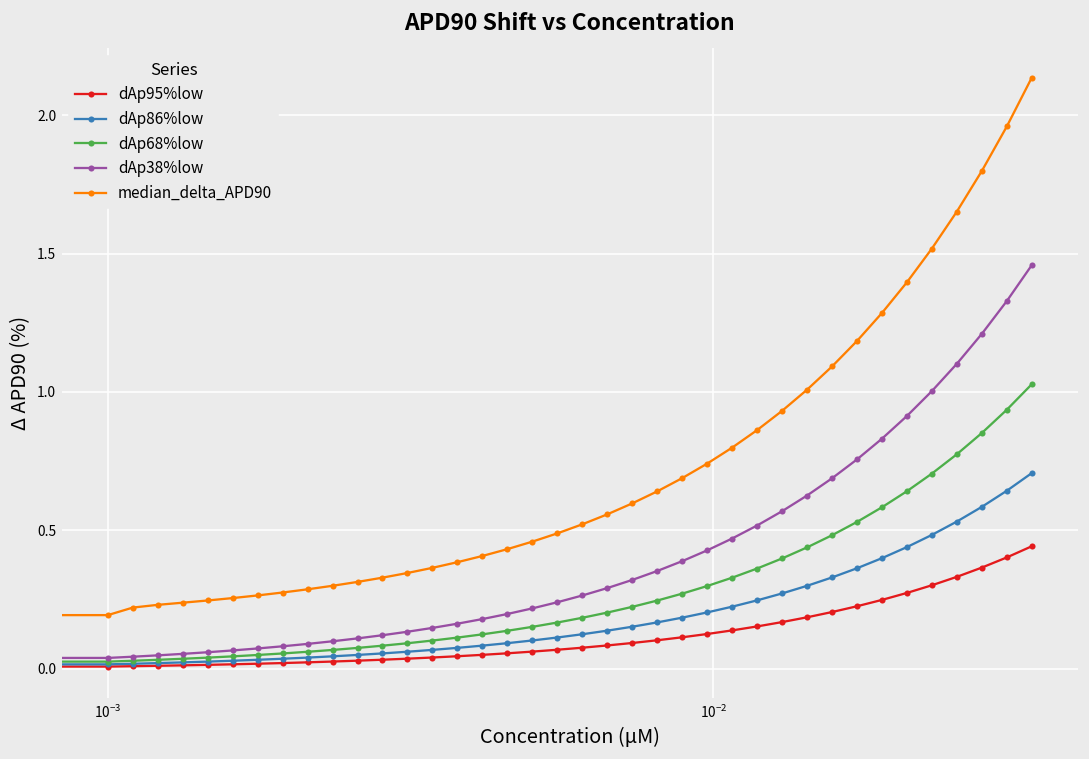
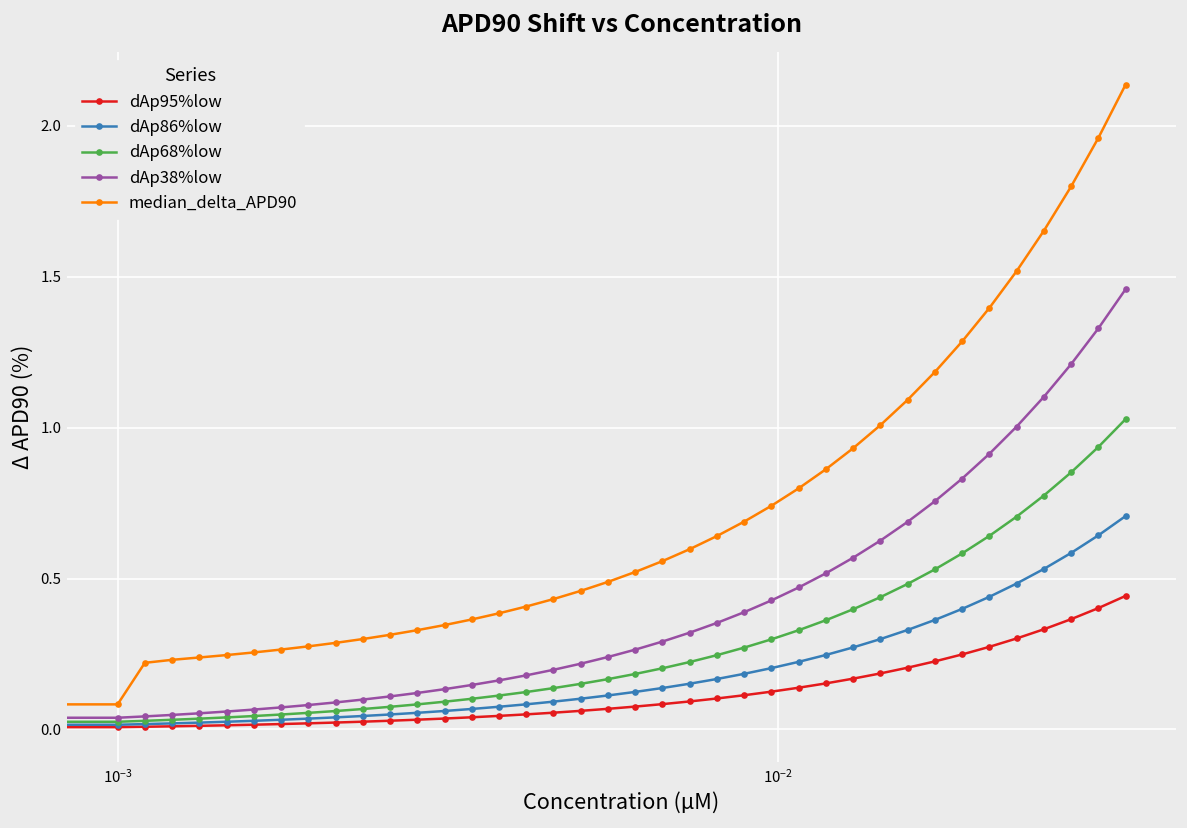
  {
    "dAp38%low": {
      "10^-3": 0.04
    },
    "median_delta_APD90": {
-     "10^-3": 0.19
+     "10^-3": 0.08
    }
  }
